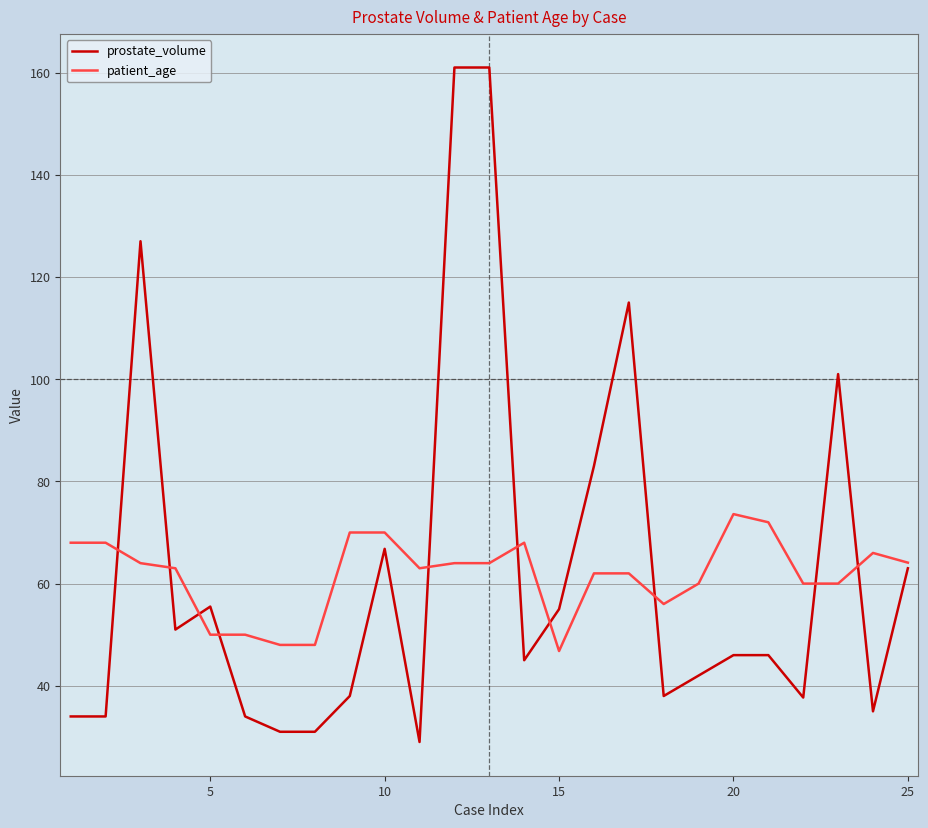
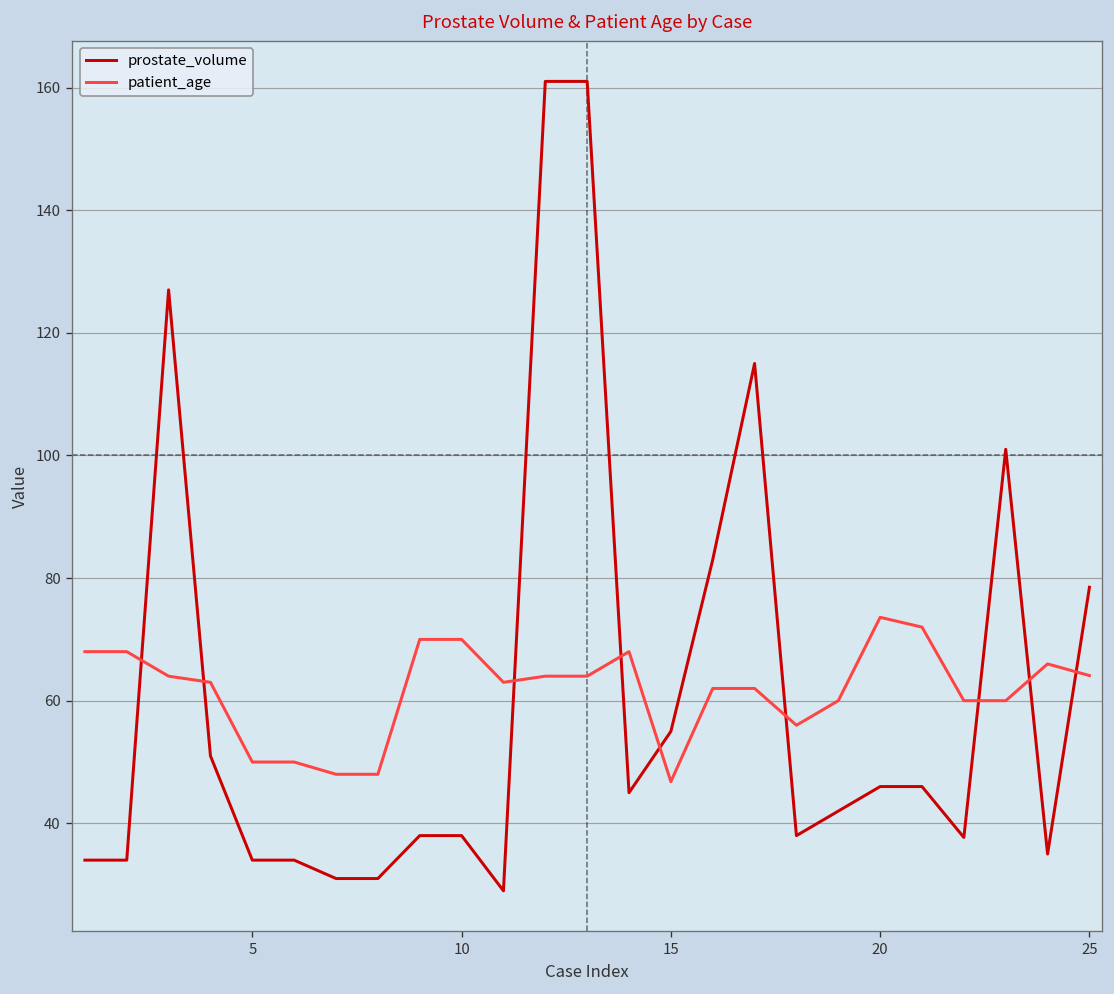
  {
    "prostate_volume": {
-     "5": 56,
-     "10": 67,
+     "5": 34,
+     "10": 38,
      "15": 55,
      "20": 46,
-     "25": 63
+     "25": 79
    },
    "patient_age": {
      "5": 50,
      "10": 70,
      "15": 47,
      "20": 74,
      "25": 64
    }
  }
